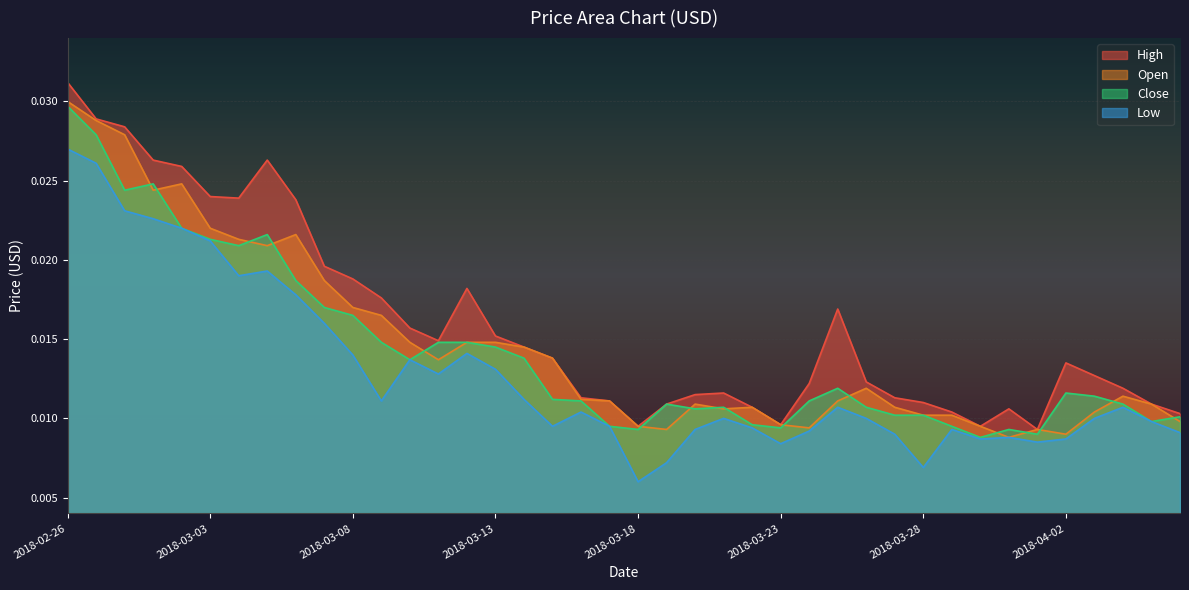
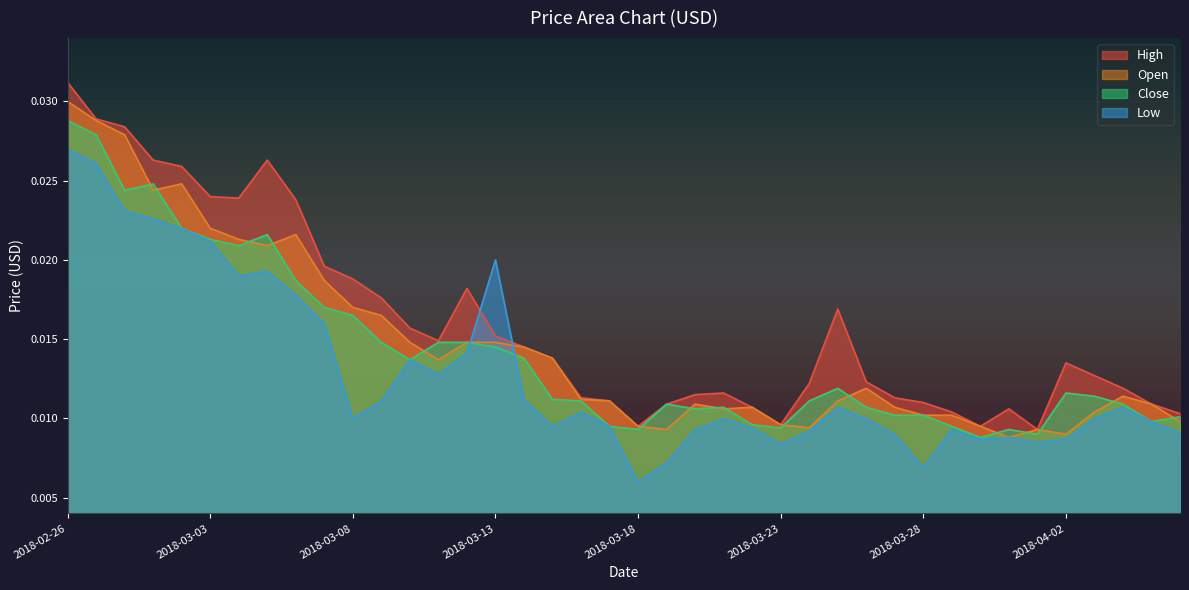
  {
    "Close": {
-     "2018-02-26": 0.0297,
+     "2018-02-26": 0.0288,
      "2018-03-08": 0.0165,
      "2018-03-13": 0.0145,
      "2018-03-18": 0.0093,
      "2018-03-23": 0.0094,
      "2018-04-02": 0.0116
    },
    "Low": {
      "2018-02-26": 0.0270,
-     "2018-03-08": 0.014,
-     "2018-03-13": 0.0131,
+     "2018-03-08": 0.010,
+     "2018-03-13": 0.0200,
      "2018-03-18": 0.0060,
      "2018-03-23": 0.0084,
      "2018-03-28": 0.0069,
      "2018-04-02": 0.0087
    }
  }
